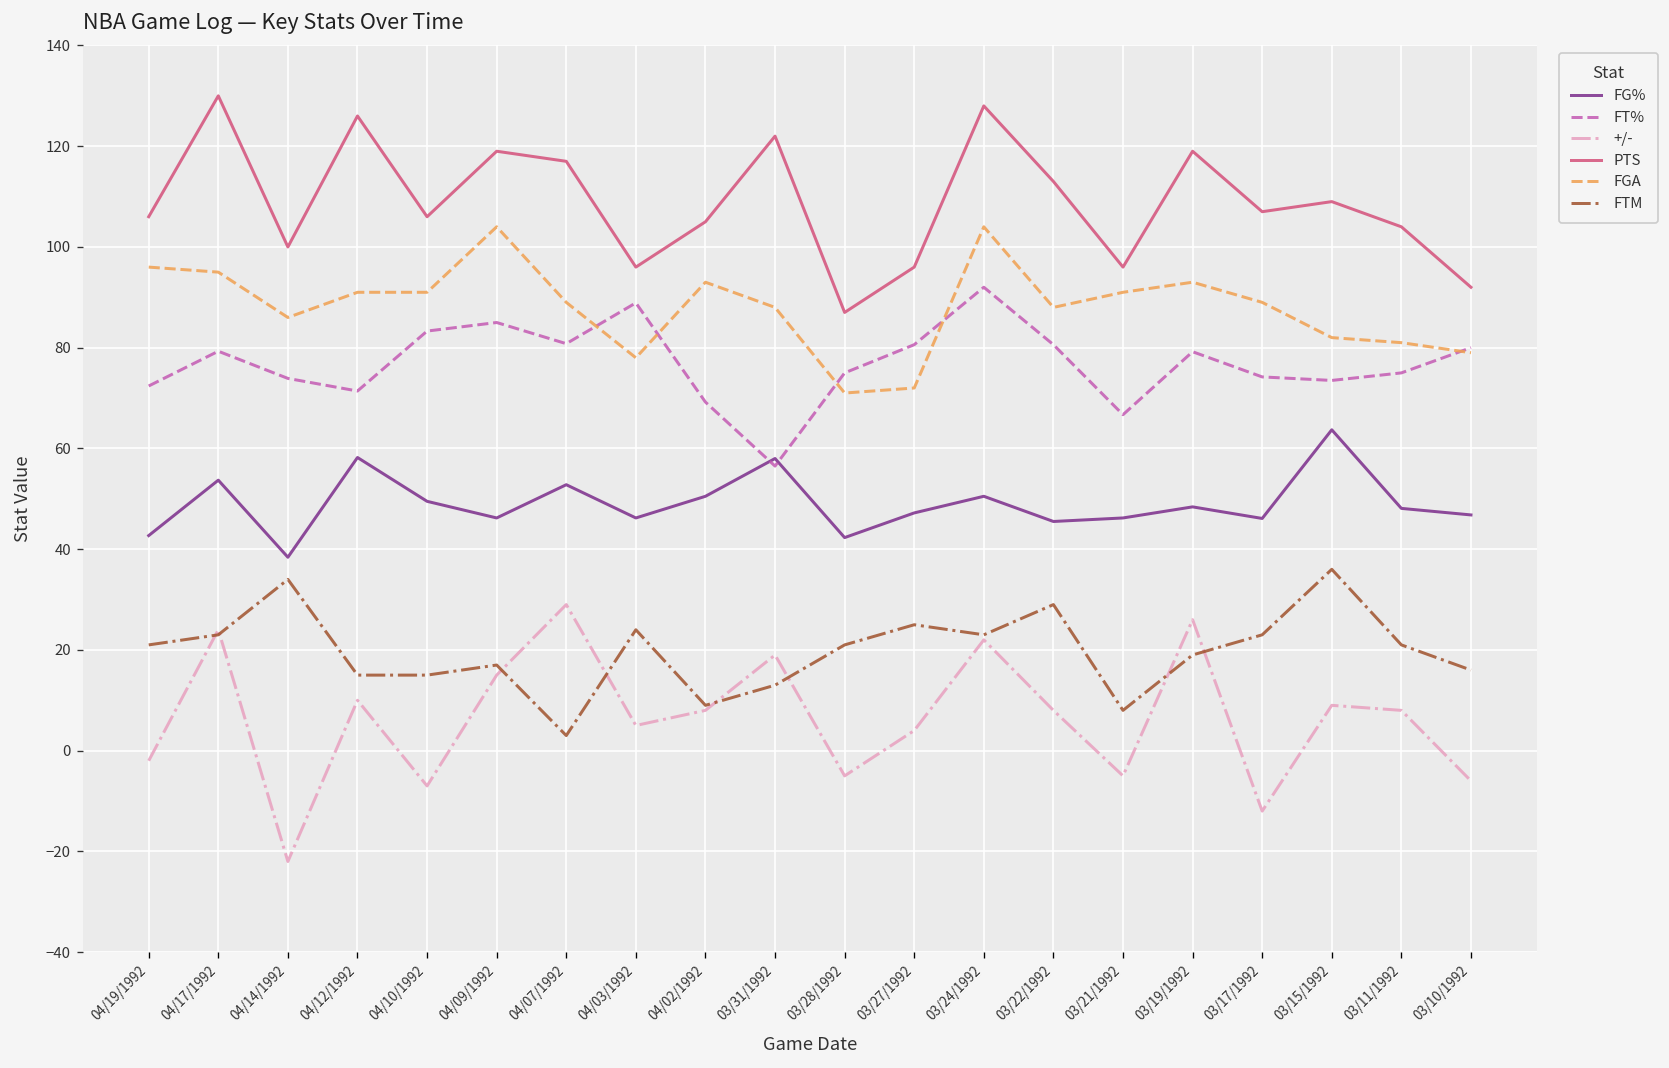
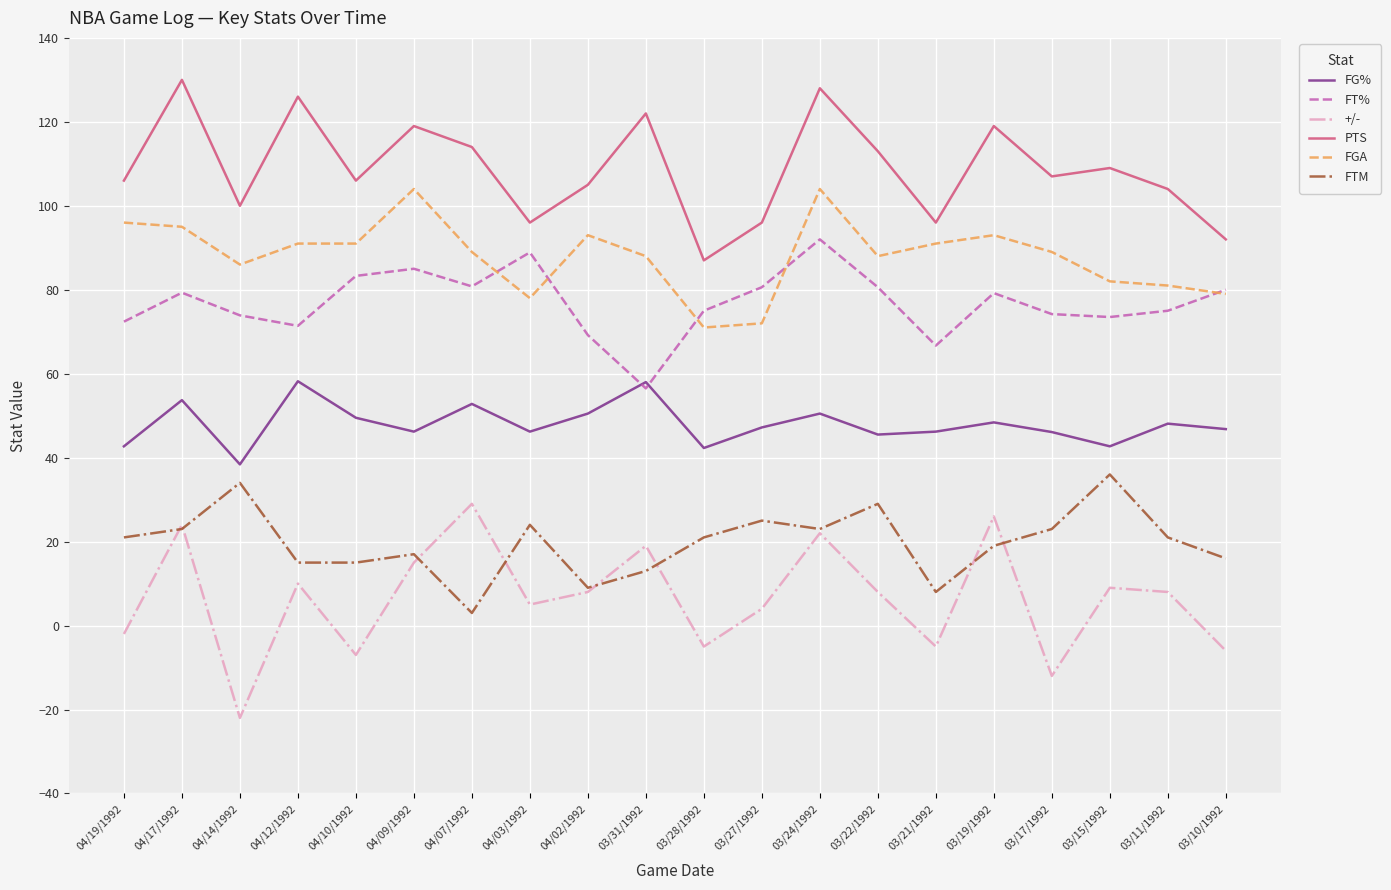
  {
    "FG%": {
      "04/19/1992": 43,
      "04/17/1992": 54,
      "04/14/1992": 38,
      "04/12/1992": 58,
      "04/10/1992": 50,
      "04/09/1992": 46,
      "04/07/1992": 53,
      "04/03/1992": 46,
      "04/02/1992": 51,
      "03/31/1992": 58,
      "03/28/1992": 42,
      "03/27/1992": 47,
      "03/24/1992": 51,
      "03/22/1992": 46,
      "03/21/1992": 46,
      "03/19/1992": 48,
      "03/17/1992": 46,
-     "03/15/1992": 64,
+     "03/15/1992": 43,
      "03/11/1992": 48,
      "03/10/1992": 47
    },
    "FT%": {
      "04/19/1992": 72,
      "04/17/1992": 79,
      "04/14/1992": 74,
      "04/12/1992": 71,
      "04/10/1992": 83,
      "04/09/1992": 85,
      "04/07/1992": 81,
      "04/03/1992": 89,
      "04/02/1992": 69,
      "03/31/1992": 57,
      "03/28/1992": 75,
      "03/27/1992": 81,
      "03/24/1992": 92,
      "03/22/1992": 81,
      "03/21/1992": 67,
      "03/19/1992": 79,
      "03/17/1992": 74,
      "03/15/1992": 74,
      "03/11/1992": 75,
      "03/10/1992": 80
    },
    "+/-": {
      "04/19/1992": -2,
      "04/17/1992": 24,
      "04/14/1992": -22,
      "04/12/1992": 10,
      "04/10/1992": -7,
      "04/09/1992": 15,
      "04/07/1992": 29,
      "04/03/1992": 5,
      "04/02/1992": 8,
      "03/31/1992": 19,
      "03/28/1992": -5,
      "03/27/1992": 4,
      "03/24/1992": 22,
      "03/22/1992": 8,
      "03/21/1992": -5,
      "03/19/1992": 26,
      "03/17/1992": -12,
      "03/15/1992": 9,
      "03/11/1992": 8,
      "03/10/1992": -6
    },
    "PTS": {
      "04/19/1992": 106,
      "04/17/1992": 130,
      "04/14/1992": 100,
      "04/12/1992": 126,
      "04/10/1992": 106,
      "04/09/1992": 119,
-     "04/07/1992": 117,
+     "04/07/1992": 114,
      "04/03/1992": 96,
      "04/02/1992": 105,
      "03/31/1992": 122,
      "03/28/1992": 87,
      "03/27/1992": 96,
      "03/24/1992": 128,
      "03/22/1992": 113,
      "03/21/1992": 96,
      "03/19/1992": 119,
      "03/17/1992": 107,
      "03/15/1992": 109,
      "03/11/1992": 104,
      "03/10/1992": 92
    },
    "FGA": {
      "04/19/1992": 96,
      "04/17/1992": 95,
      "04/14/1992": 86,
      "04/12/1992": 91,
      "04/10/1992": 91,
      "04/09/1992": 104,
      "04/07/1992": 89,
      "04/03/1992": 78,
      "04/02/1992": 93,
      "03/31/1992": 88,
      "03/28/1992": 71,
      "03/27/1992": 72,
      "03/24/1992": 104,
      "03/22/1992": 88,
      "03/21/1992": 91,
      "03/19/1992": 93,
      "03/17/1992": 89,
      "03/15/1992": 82,
      "03/11/1992": 81,
      "03/10/1992": 79
    },
    "FTM": {
      "04/19/1992": 21,
      "04/17/1992": 23,
      "04/14/1992": 34,
      "04/12/1992": 15,
      "04/10/1992": 15,
      "04/09/1992": 17,
      "04/07/1992": 3,
      "04/03/1992": 24,
      "04/02/1992": 9,
      "03/31/1992": 13,
      "03/28/1992": 21,
      "03/27/1992": 25,
      "03/24/1992": 23,
      "03/22/1992": 29,
      "03/21/1992": 8,
      "03/19/1992": 19,
      "03/17/1992": 23,
      "03/15/1992": 36,
      "03/11/1992": 21,
      "03/10/1992": 16
    }
  }
